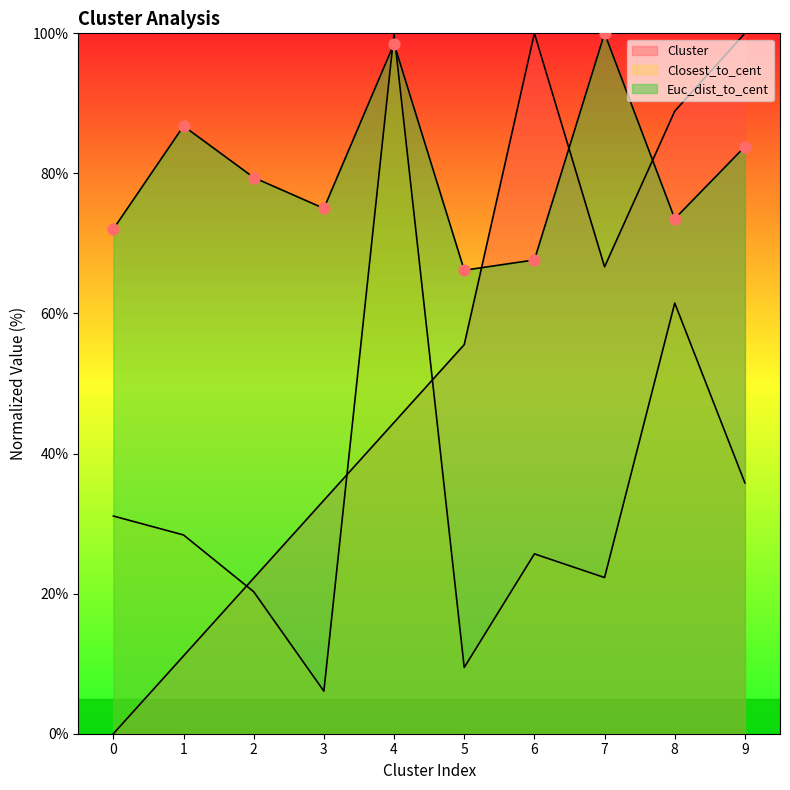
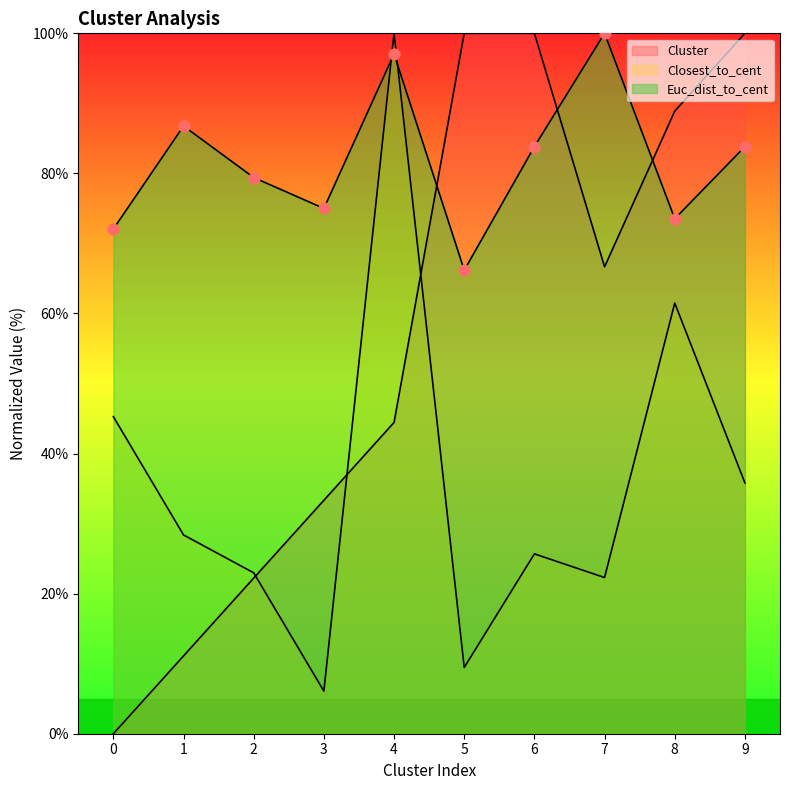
  {
    "Cluster": {
      "1": "11%",
      "2": "22%",
      "3": "33%",
      "4": "44%",
-     "5": "56%",
+     "5": "100%",
      "6": "100%",
      "7": "67%",
      "8": "89%",
      "9": "100%"
    },
    "Closest_to_cent": {
-     "0": "31%",
+     "0": "45%",
      "1": "28%",
-     "2": "20%",
+     "2": "23%",
      "3": "6%",
      "4": "100%",
      "5": "9%",
      "6": "26%",
      "7": "22%",
      "8": "61%",
      "9": "36%"
    },
    "Euc_dist_to_cent": {
      "0": "72%",
      "1": "87%",
      "2": "79%",
      "3": "75%",
-     "4": "99%",
+     "4": "97%",
      "5": "66%",
-     "6": "68%",
+     "6": "84%",
      "7": "100%",
      "8": "74%",
      "9": "84%"
    }
  }
